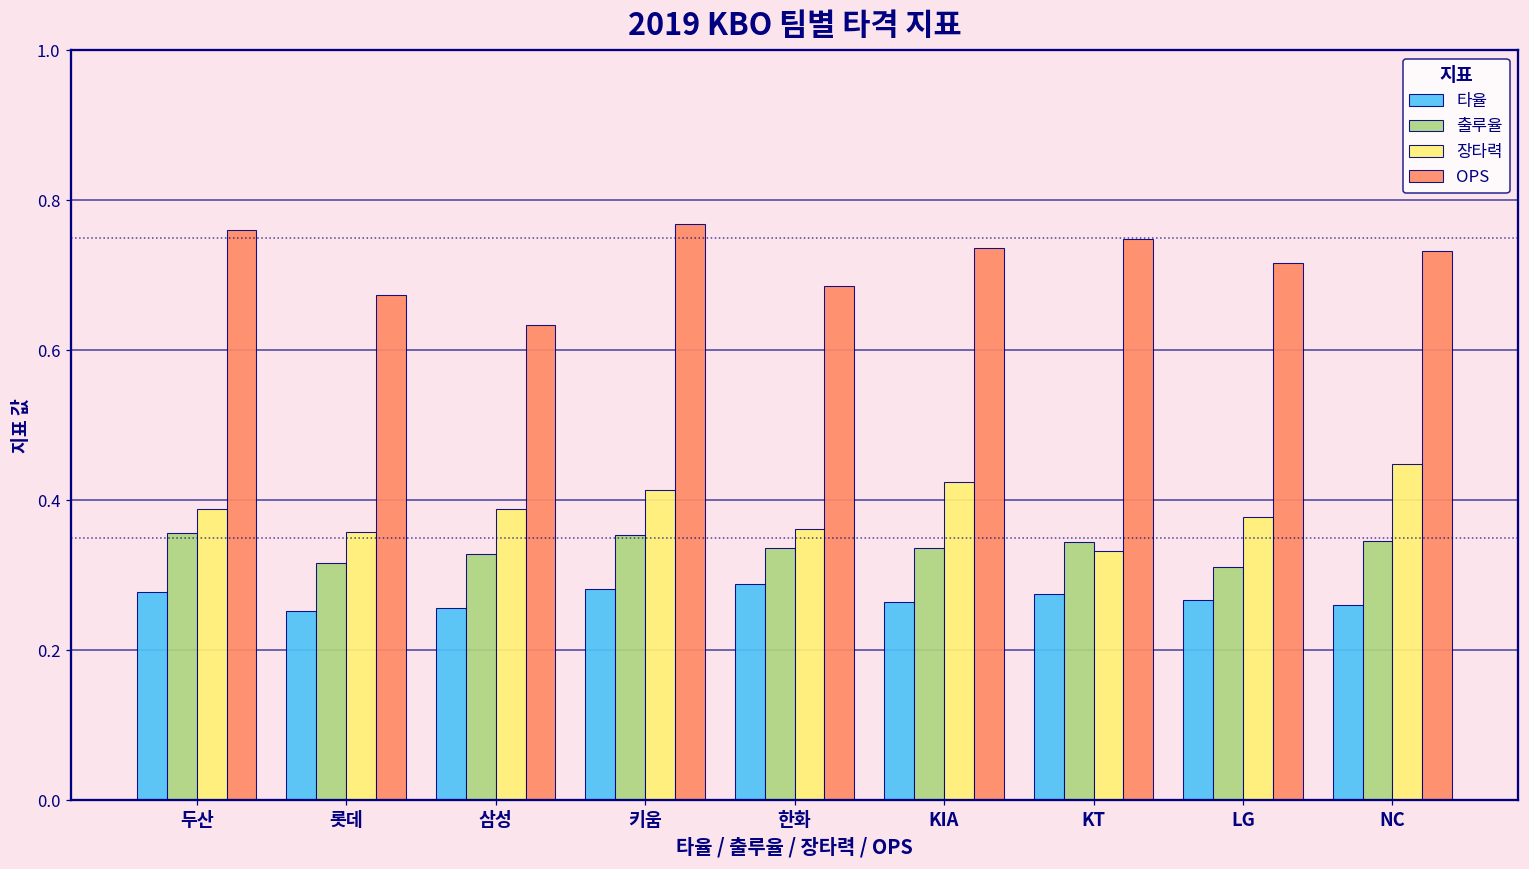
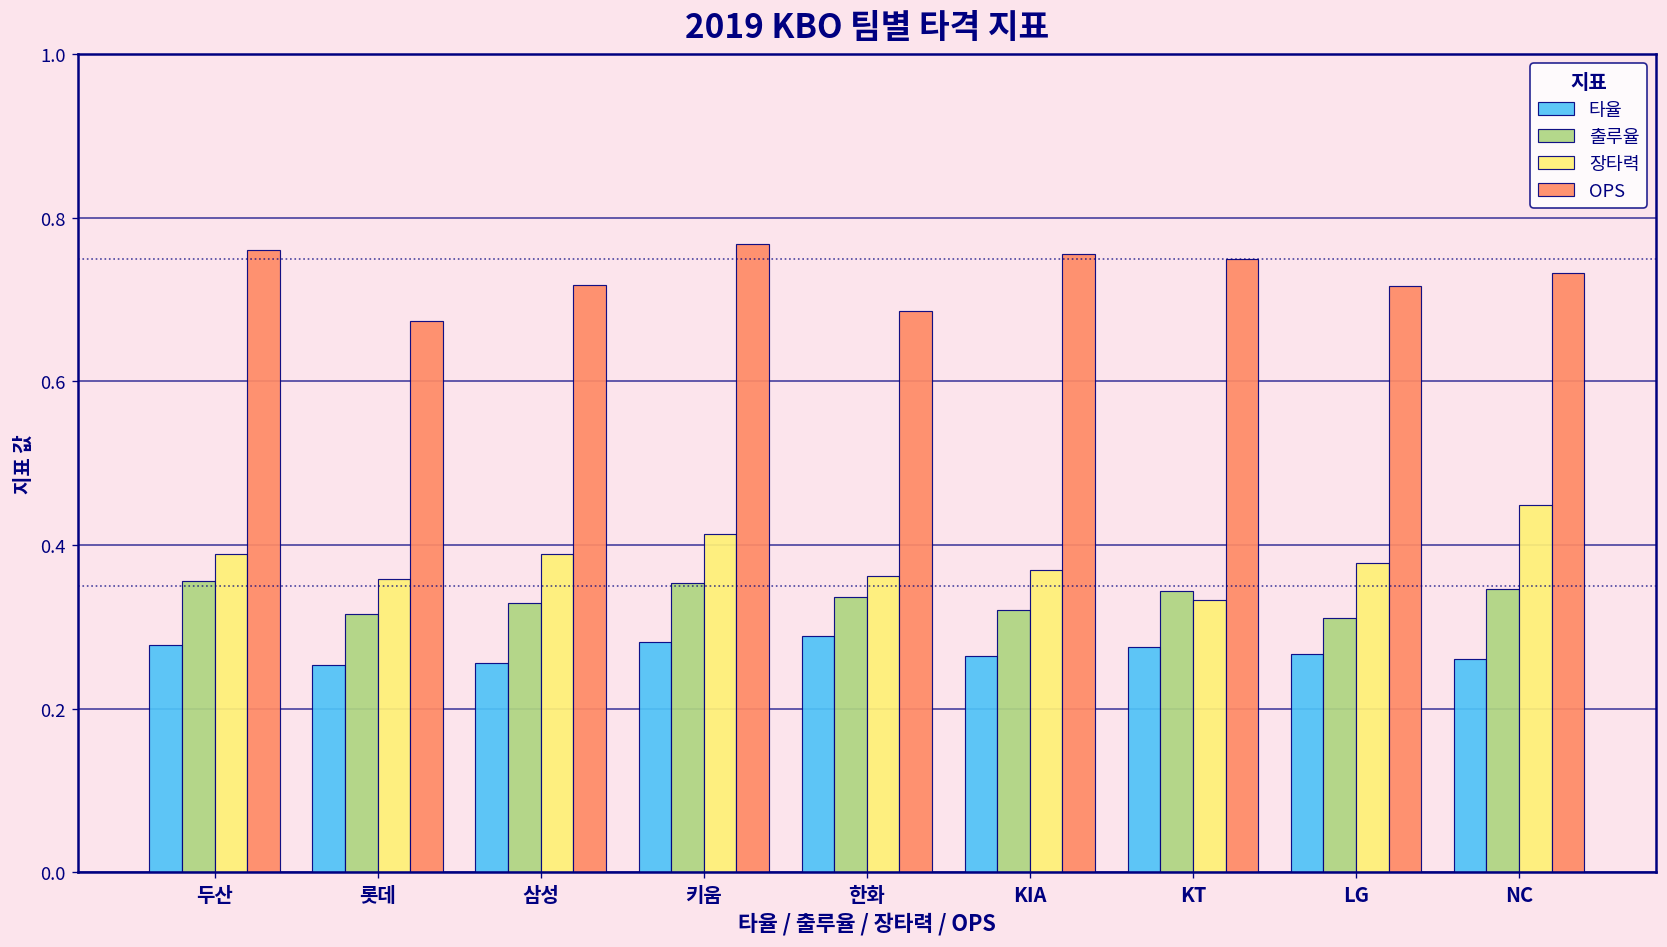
  {
    "타율": {
      "두산": 0.28,
      "롯데": 0.25,
      "삼성": 0.26,
      "키움": 0.28,
      "한화": 0.29,
      "KIA": 0.26,
      "KT": 0.28,
      "LG": 0.27,
      "NC": 0.26
    },
    "출루율": {
      "두산": 0.36,
      "롯데": 0.32,
      "삼성": 0.33,
      "키움": 0.35,
      "한화": 0.34,
-     "KIA": 0.34,
+     "KIA": 0.32,
      "KT": 0.34,
      "LG": 0.31,
      "NC": 0.35
    },
    "장타력": {
      "두산": 0.39,
      "롯데": 0.36,
      "삼성": 0.39,
      "키움": 0.41,
      "한화": 0.36,
-     "KIA": 0.43,
+     "KIA": 0.37,
      "KT": 0.33,
      "LG": 0.38,
      "NC": 0.45
    },
    "OPS": {
      "두산": 0.76,
      "롯데": 0.67,
-     "삼성": 0.63,
+     "삼성": 0.72,
      "키움": 0.77,
      "한화": 0.69,
-     "KIA": 0.74,
+     "KIA": 0.76,
      "KT": 0.75,
      "LG": 0.72,
      "NC": 0.73
    }
  }
